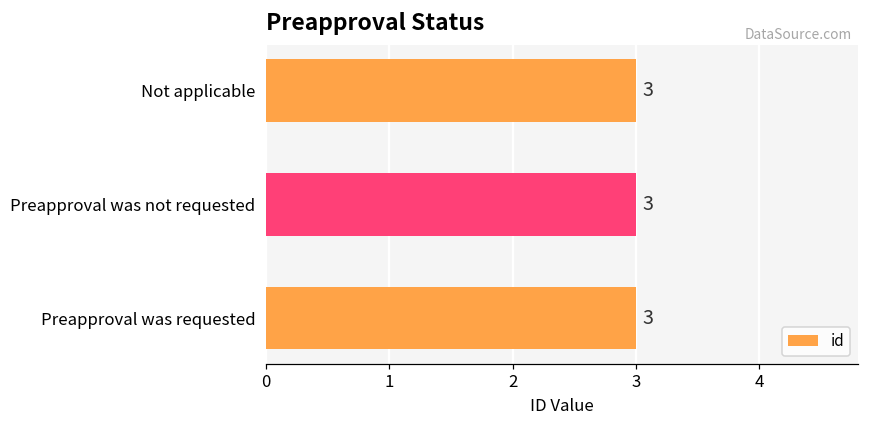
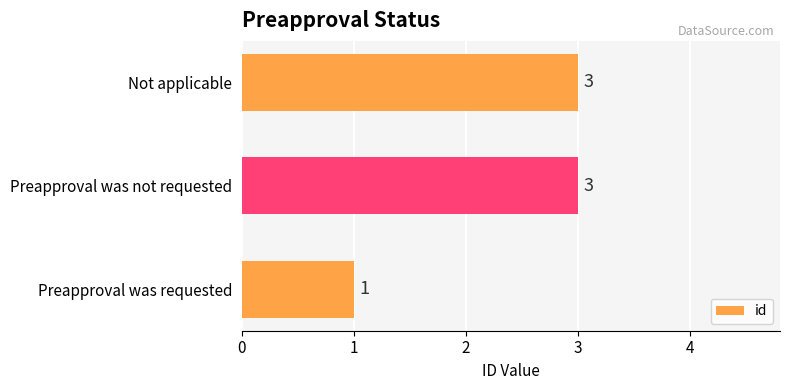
  {
    "Not applicable": 3,
    "Preapproval was not requested": 3,
-   "Preapproval was requested": 3
+   "Preapproval was requested": 1
  }
